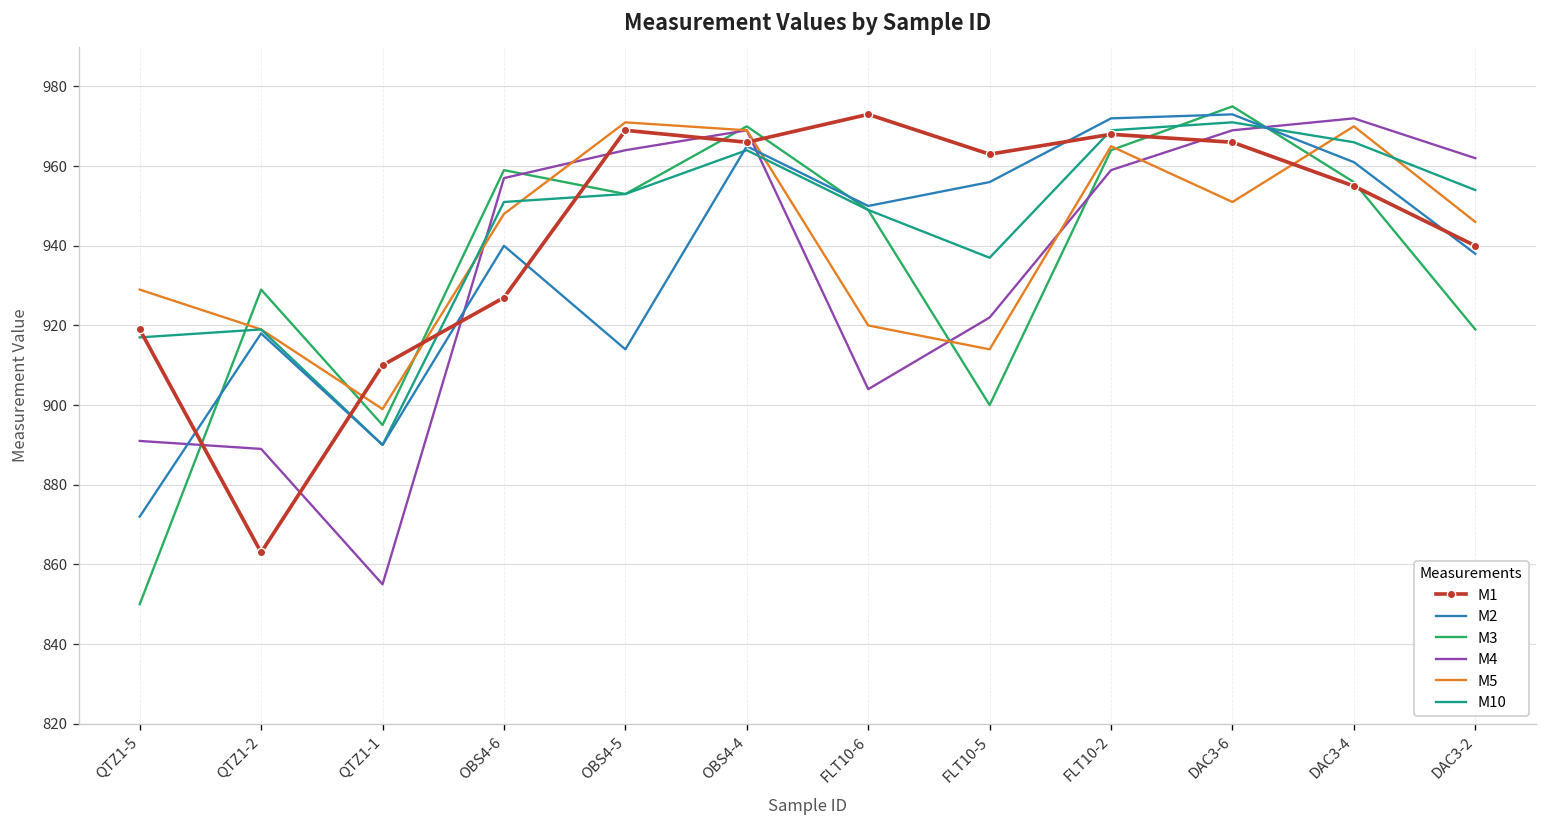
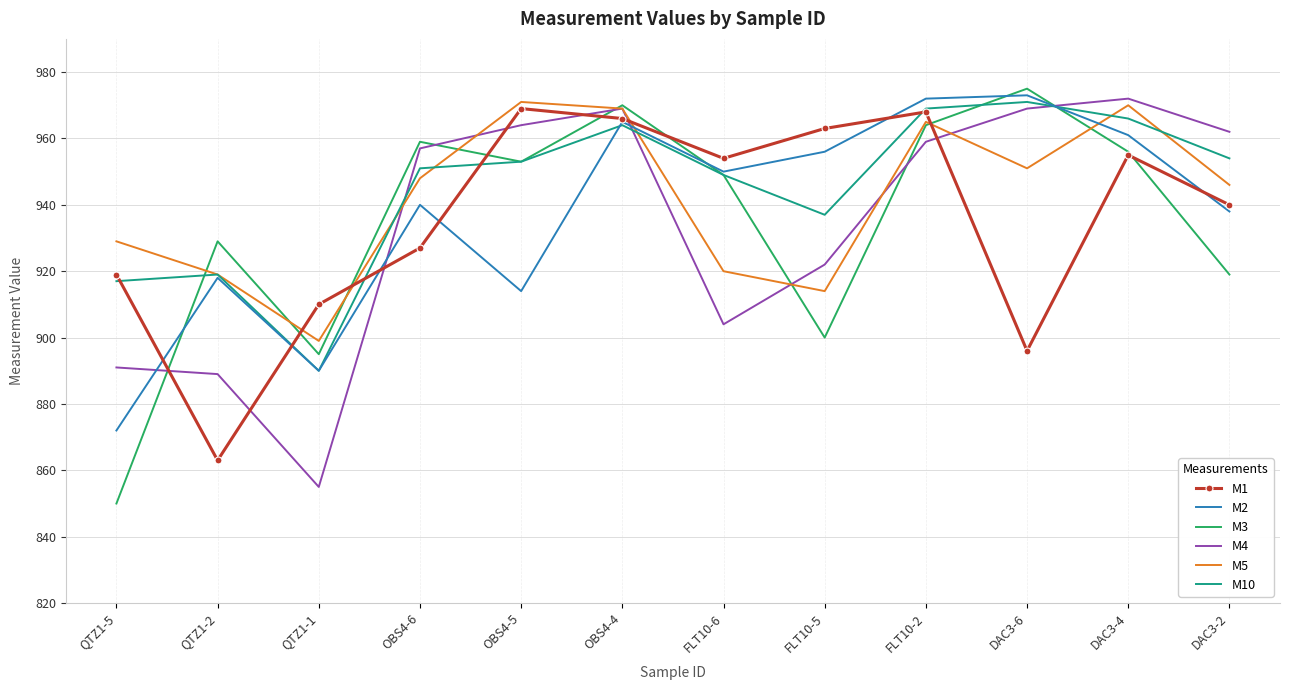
  {
    "M1": {
      "QTZ1-5": 919,
      "QTZ1-2": 863,
      "QTZ1-1": 910,
      "OBS4-6": 927,
      "OBS4-5": 969,
      "OBS4-4": 966,
-     "FLT10-6": 973,
+     "FLT10-6": 954,
      "FLT10-5": 963,
      "FLT10-2": 968,
-     "DAC3-6": 966,
+     "DAC3-6": 896,
      "DAC3-4": 955,
      "DAC3-2": 940
    },
    "M2": {
      "QTZ1-5": 872,
      "QTZ1-2": 918,
      "OBS4-6": 940,
      "OBS4-5": 914,
      "OBS4-4": 965,
      "FLT10-6": 950,
      "FLT10-5": 956,
      "FLT10-2": 972,
      "DAC3-6": 973,
      "DAC3-4": 961,
      "DAC3-2": 938
    },
    "M4": {
      "QTZ1-5": 891,
      "QTZ1-2": 889,
      "QTZ1-1": 855,
      "OBS4-6": 957,
      "OBS4-5": 964,
      "FLT10-6": 904,
      "FLT10-5": 922,
      "FLT10-2": 959,
      "DAC3-6": 969,
      "DAC3-4": 972,
      "DAC3-2": 962
    },
    "M5": {
      "QTZ1-5": 929,
      "QTZ1-1": 899,
      "OBS4-6": 948,
      "OBS4-5": 971,
      "FLT10-6": 920,
      "FLT10-5": 914,
      "FLT10-2": 965,
      "DAC3-6": 951,
      "DAC3-4": 970,
      "DAC3-2": 946
    }
  }
